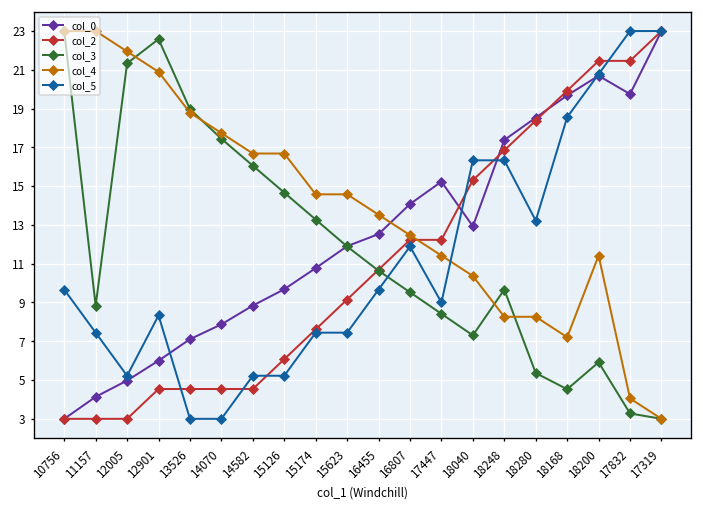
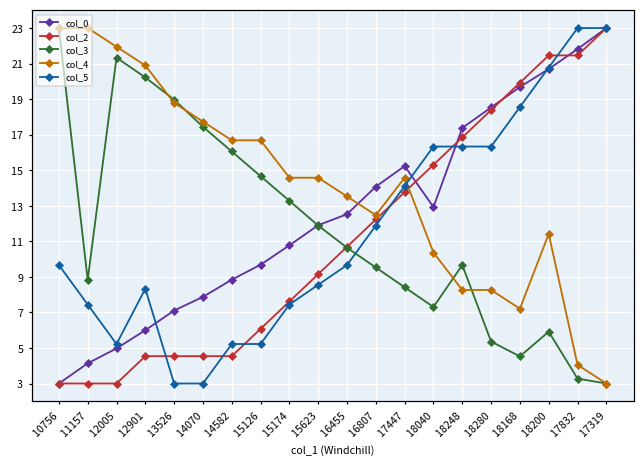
  {
    "col_0": {
      "11157": 4.1,
      "12005": 5.0,
      "12901": 6.0,
      "13526": 7.1,
      "14070": 7.9,
      "14582": 8.8,
      "15126": 9.7,
      "15174": 10.8,
      "16455": 12.5,
      "16807": 14.1,
      "17447": 15.2,
      "18040": 12.9,
      "18248": 17.4,
      "18168": 19.7,
-     "17832": 19.7
+     "17832": 21.8
    },
    "col_2": {
      "11157": 3.0,
      "12005": 3.0,
      "12901": 4.5,
      "13526": 4.5,
      "14070": 4.5,
      "14582": 4.5,
      "15126": 6.1,
      "15174": 7.6,
      "15623": 9.2,
      "16807": 12.2,
-     "17447": 12.2,
+     "17447": 13.8,
      "18040": 15.3,
      "18248": 16.8,
      "18168": 19.9,
      "18200": 21.5,
      "17832": 21.5
    },
    "col_3": {
      "11157": 8.8,
      "12005": 21.3,
-     "12901": 22.6,
+     "12901": 20.2,
      "13526": 19.0,
      "14070": 17.4,
      "14582": 16.1,
      "15126": 14.7,
      "15174": 13.3,
      "16807": 9.5,
      "17447": 8.4,
      "18040": 7.3,
      "18248": 9.7,
      "18280": 5.4,
      "18168": 4.5,
      "18200": 5.9,
      "17832": 3.3
    },
    "col_4": {
      "12005": 21.9,
      "12901": 20.9,
      "13526": 18.8,
      "14070": 17.7,
      "14582": 16.7,
      "15126": 16.7,
      "15174": 14.6,
      "15623": 14.6,
      "16455": 13.5,
      "16807": 12.5,
-     "17447": 11.4,
+     "17447": 14.6,
      "18040": 10.4,
      "18248": 8.3,
      "18280": 8.3,
      "18168": 7.2,
      "18200": 11.4,
      "17832": 4.1
    },
    "col_5": {
      "10756": 9.7,
      "11157": 7.4,
      "12005": 5.2,
      "12901": 8.3,
      "13526": 3.0,
      "14070": 3.0,
      "14582": 5.2,
      "15126": 5.2,
      "15174": 7.4,
-     "15623": 7.4,
+     "15623": 8.6,
      "16455": 9.7,
      "16807": 11.9,
-     "17447": 9.0,
+     "17447": 14.1,
      "18040": 16.3,
      "18248": 16.3,
-     "18280": 13.2,
+     "18280": 16.3,
      "18168": 18.6,
      "17832": 23.0
    }
  }
